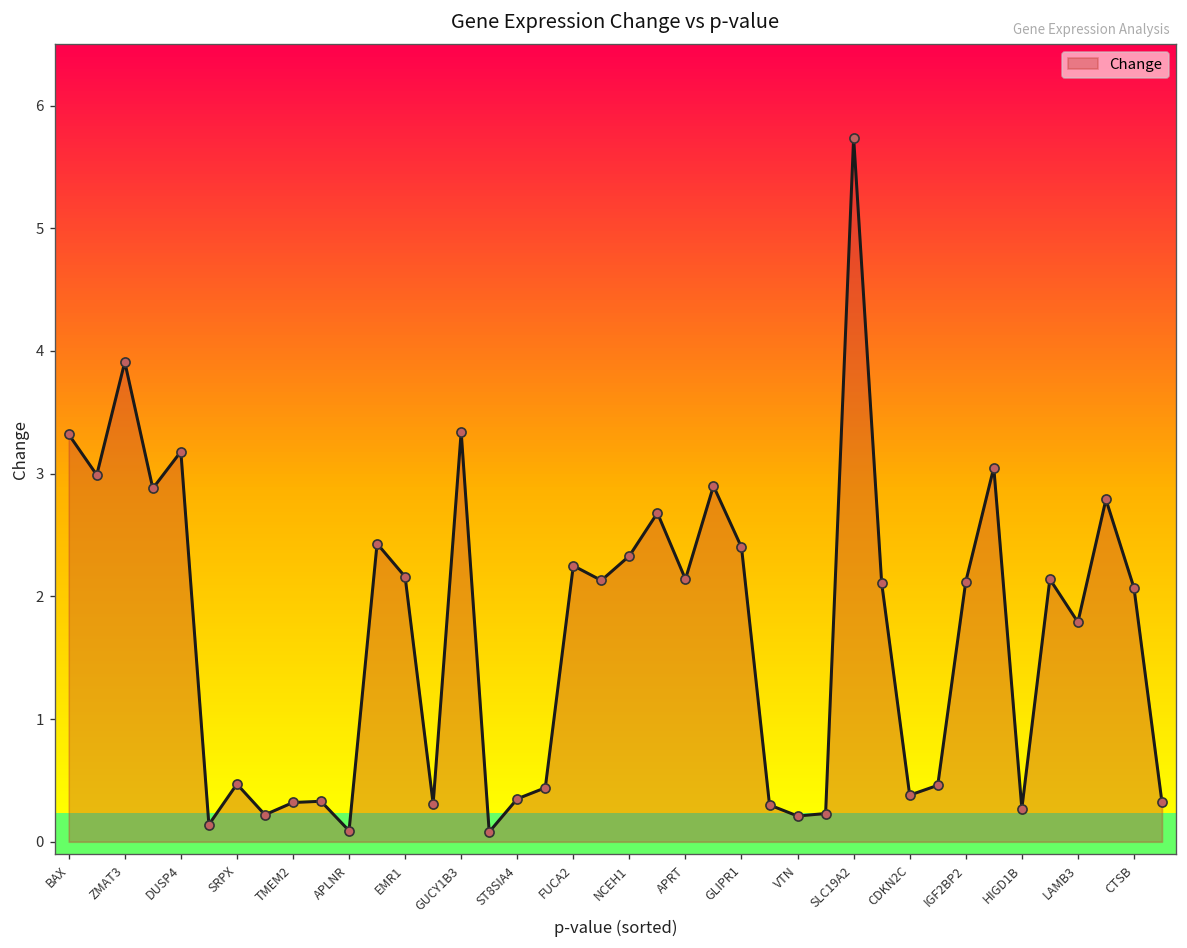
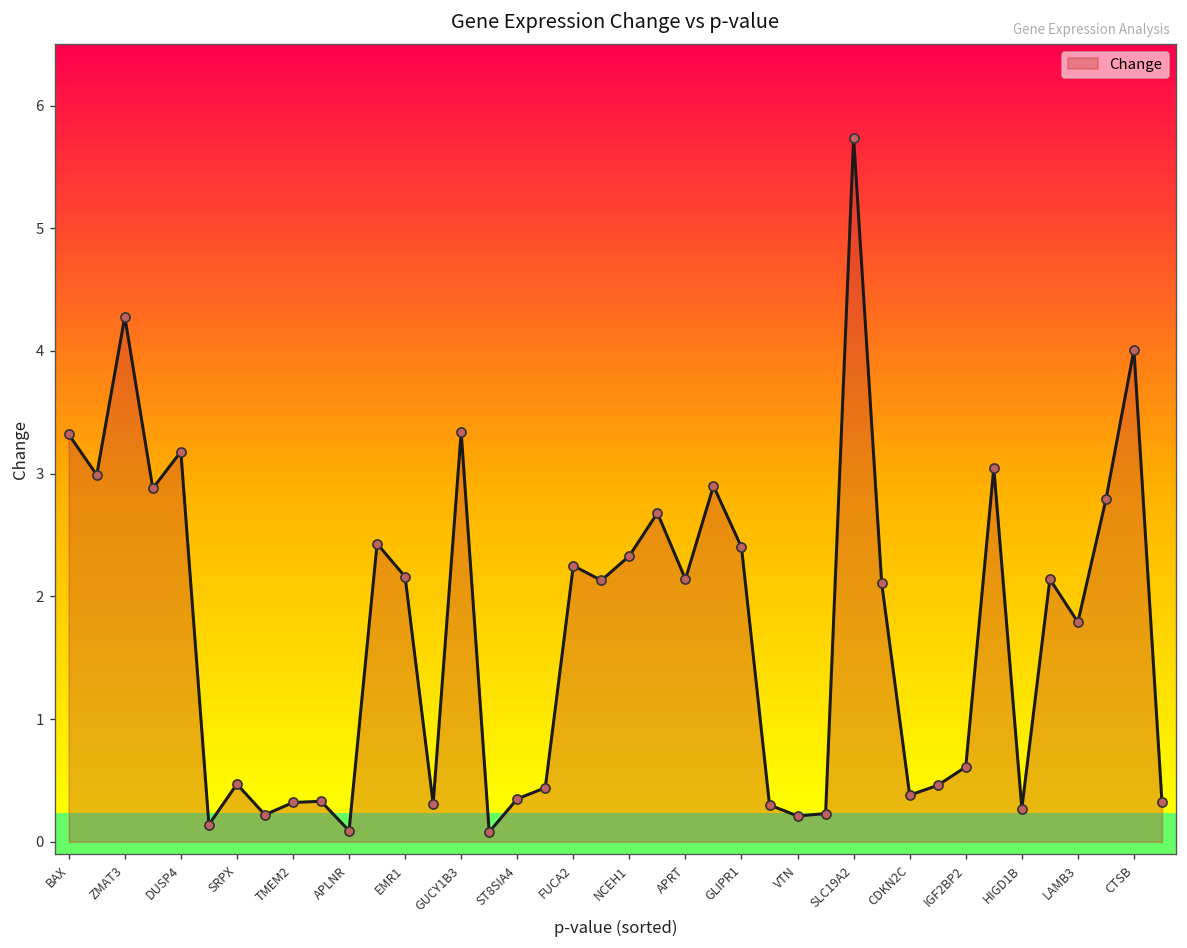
  {
    "BAX": 3.32,
-   "ZMAT3": 3.91,
+   "ZMAT3": 4.28,
    "DUSP4": 3.18,
    "SRPX": 0.47,
    "TMEM2": 0.32,
    "APLNR": 0.09,
    "EMR1": 2.16,
    "GUCY1B3": 3.34,
    "ST8SIA4": 0.35,
    "FUCA2": 2.25,
    "NCEH1": 2.33,
    "APRT": 2.14,
    "GLIPR1": 2.40,
    "VTN": 0.21,
    "SLC19A2": 5.74,
    "CDKN2C": 0.38,
-   "IGF2BP2": 2.12,
+   "IGF2BP2": 0.61,
    "HIGD1B": 0.27,
    "LAMB3": 1.79,
-   "CTSB": 2.07
+   "CTSB": 4.01
  }
